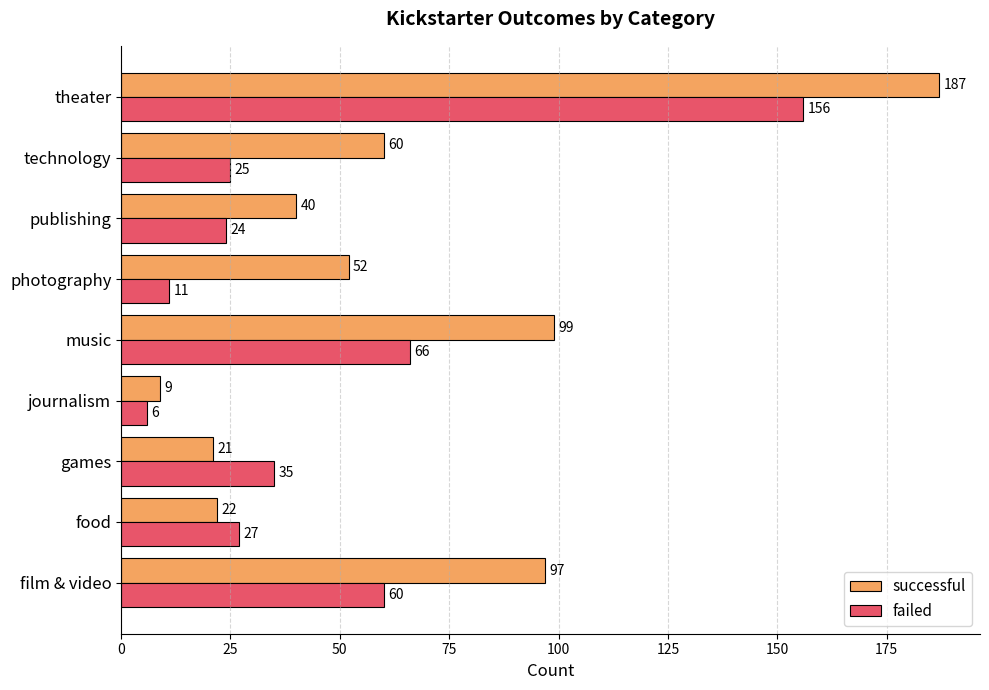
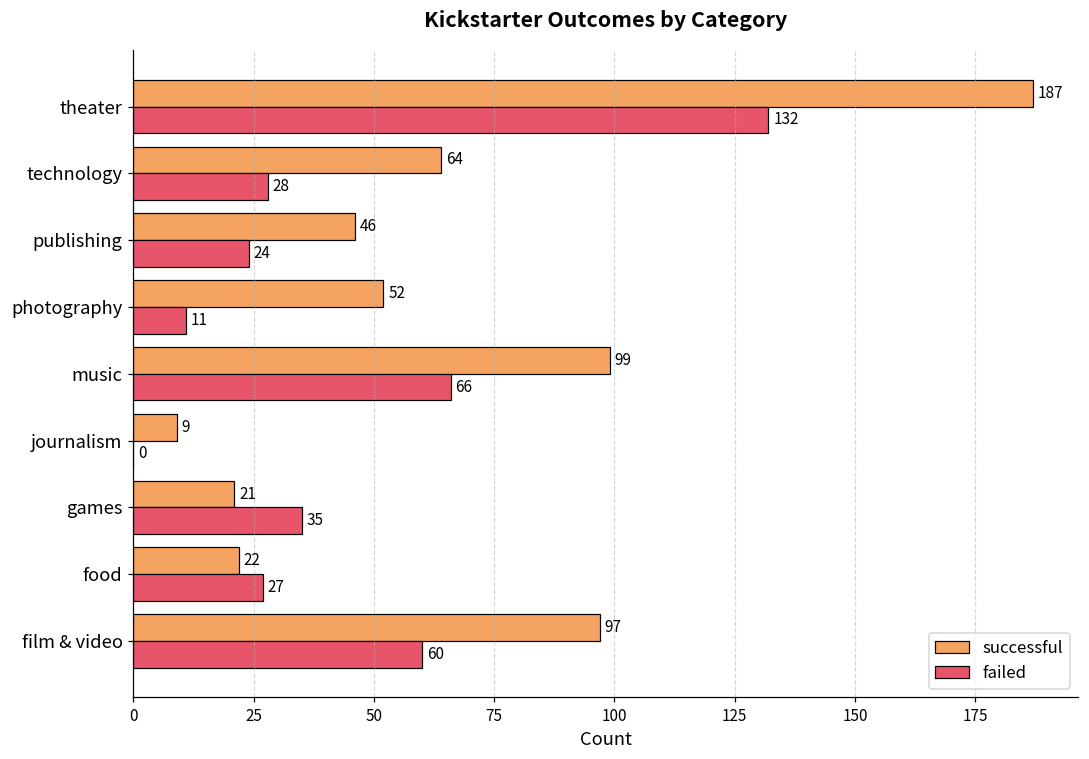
  {
    "successful": {
      "theater": 187,
-     "technology": 60,
-     "publishing": 40,
+     "technology": 64,
+     "publishing": 46,
      "photography": 52,
      "music": 99,
      "journalism": 9,
      "games": 21,
      "food": 22,
      "film & video": 97
    },
    "failed": {
-     "theater": 156,
-     "technology": 25,
+     "theater": 132,
+     "technology": 28,
      "publishing": 24,
      "photography": 11,
      "music": 66,
-     "journalism": 6,
+     "journalism": 0,
      "games": 35,
      "food": 27,
      "film & video": 60
    }
  }
